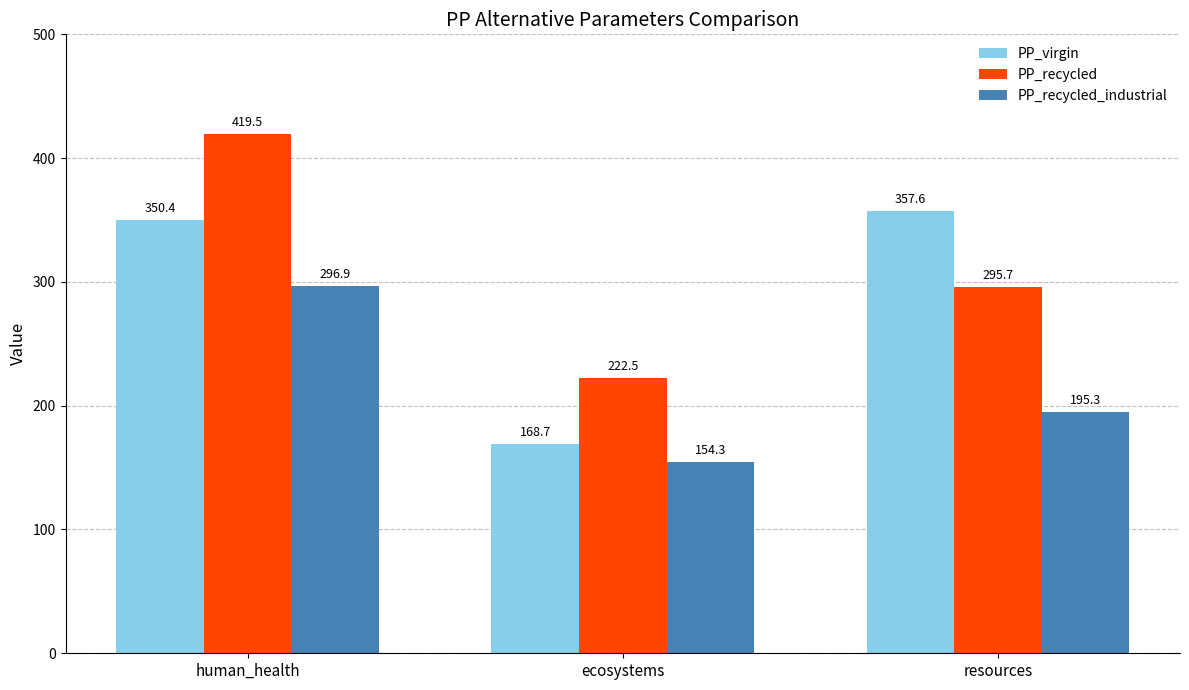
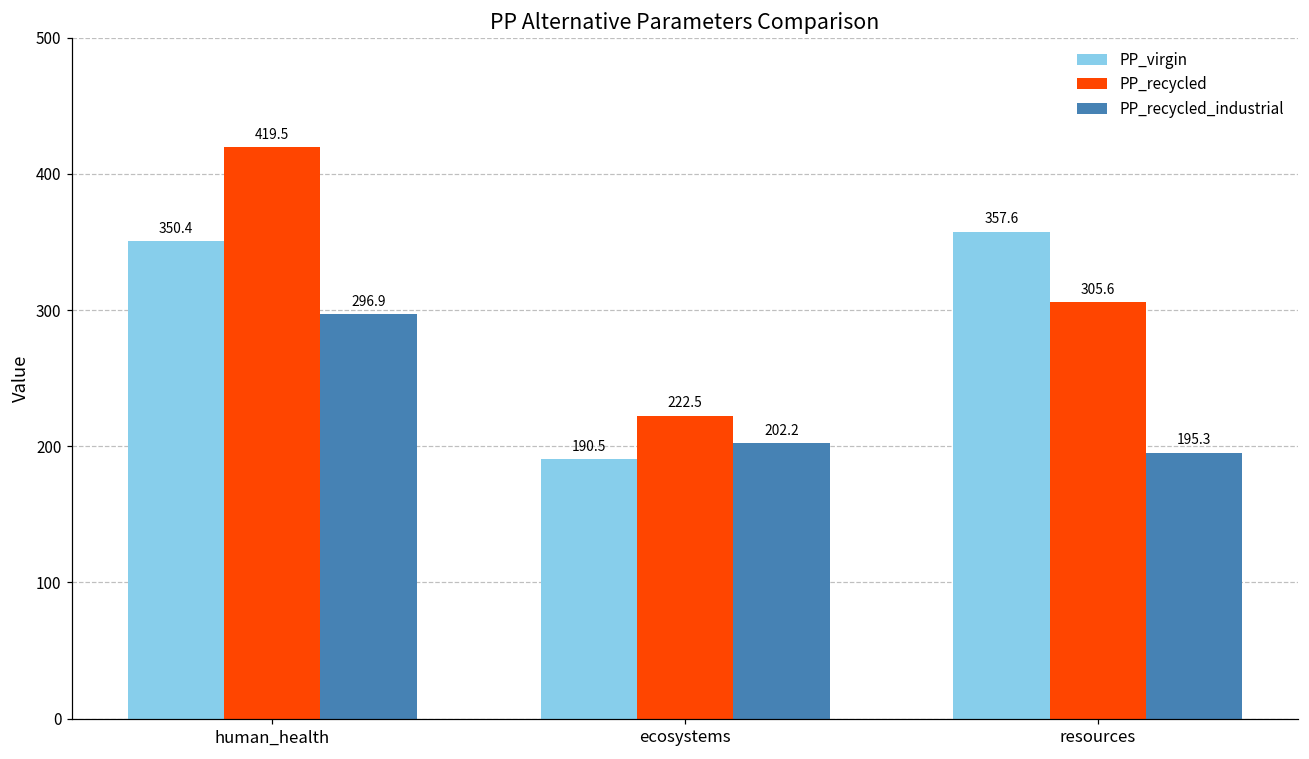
  {
    "PP_virgin": {
      "human_health": 350.4,
-     "ecosystems": 168.7,
+     "ecosystems": 190.5,
      "resources": 357.6
    },
    "PP_recycled": {
      "human_health": 419.5,
      "ecosystems": 222.5,
-     "resources": 295.7
+     "resources": 305.6
    },
    "PP_recycled_industrial": {
      "human_health": 296.9,
-     "ecosystems": 154.3,
+     "ecosystems": 202.2,
      "resources": 195.3
    }
  }
